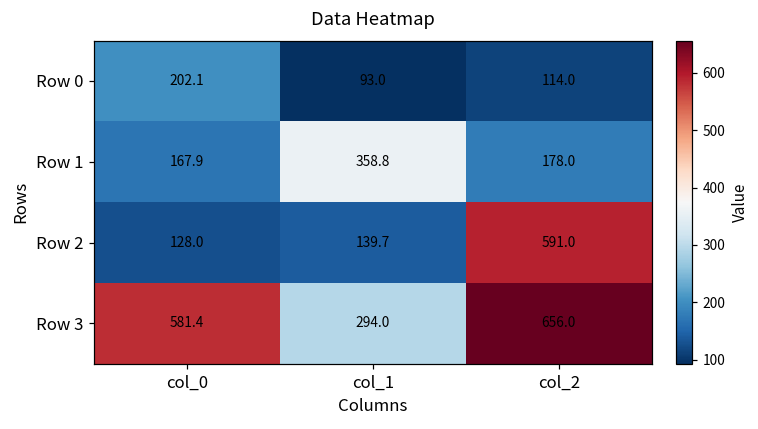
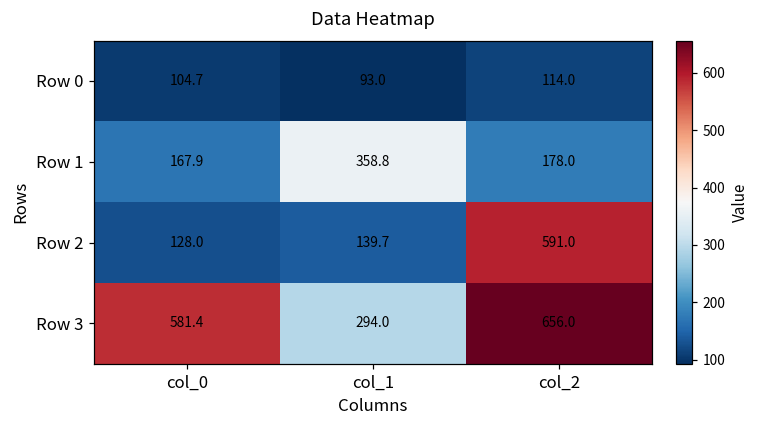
  {
    "Row 0": {
-     "col_0": 202.1,
+     "col_0": 104.7,
      "col_1": 93.0,
      "col_2": 114.0
    },
    "Row 1": {
      "col_0": 167.9,
      "col_1": 358.8,
      "col_2": 178.0
    },
    "Row 2": {
      "col_0": 128.0,
      "col_1": 139.7,
      "col_2": 591.0
    },
    "Row 3": {
      "col_0": 581.4,
      "col_1": 294.0,
      "col_2": 656.0
    }
  }
